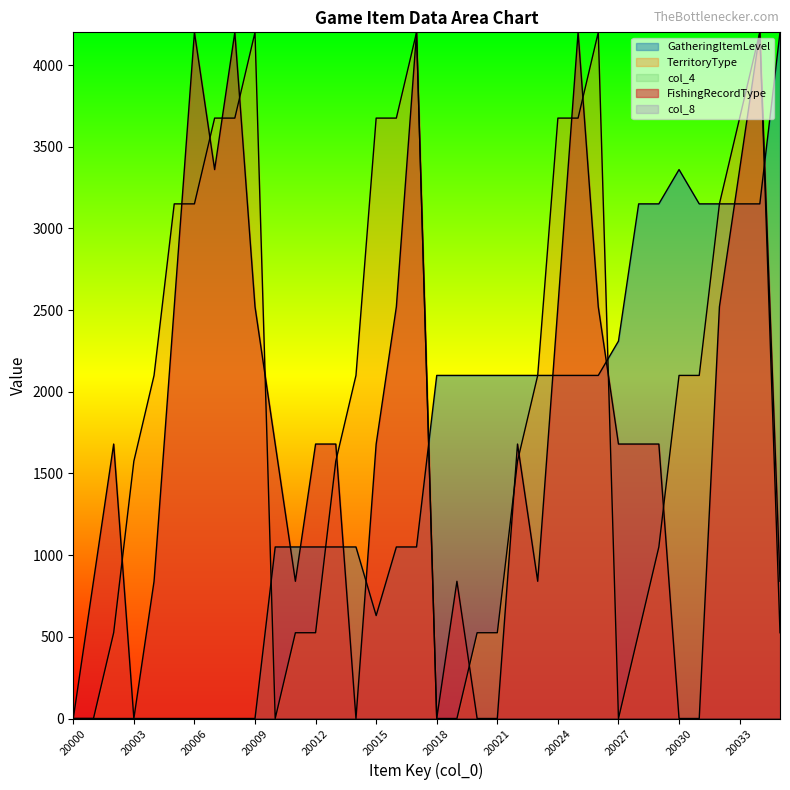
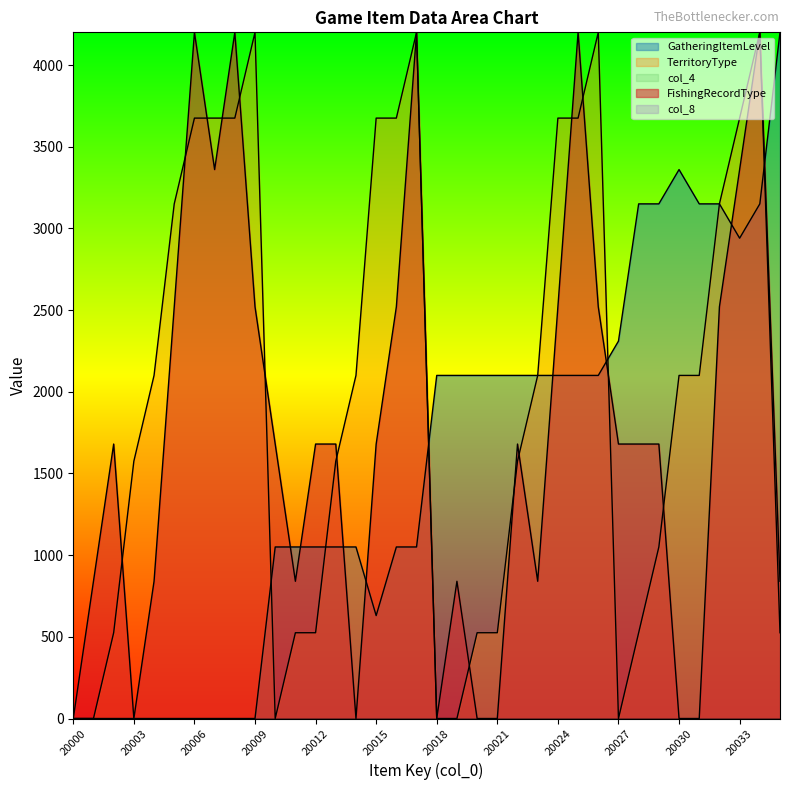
  {
    "GatheringItemLevel": {
      "20012": 1050,
      "20015": 630,
      "20018": 2100,
      "20021": 2100,
      "20024": 2100,
      "20027": 2310,
      "20030": 3360,
-     "20033": 3150
+     "20033": 2940
    },
    "TerritoryType": {
      "20003": 1580,
-     "20006": 3150,
+     "20006": 3680,
      "20009": 4200,
      "20012": 530,
      "20015": 3680,
      "20021": 530,
      "20024": 3680,
      "20030": 2100
    },
    "col_8": {
      "20012": 0,
      "20015": 0,
      "20024": 0,
      "20033": 0
    },
    "FishingRecordType": {
      "20006": 4200,
      "20009": 2520,
      "20012": 1680,
      "20015": 1680,
      "20024": 2520,
      "20027": 1680,
      "20033": 3360
    }
  }
